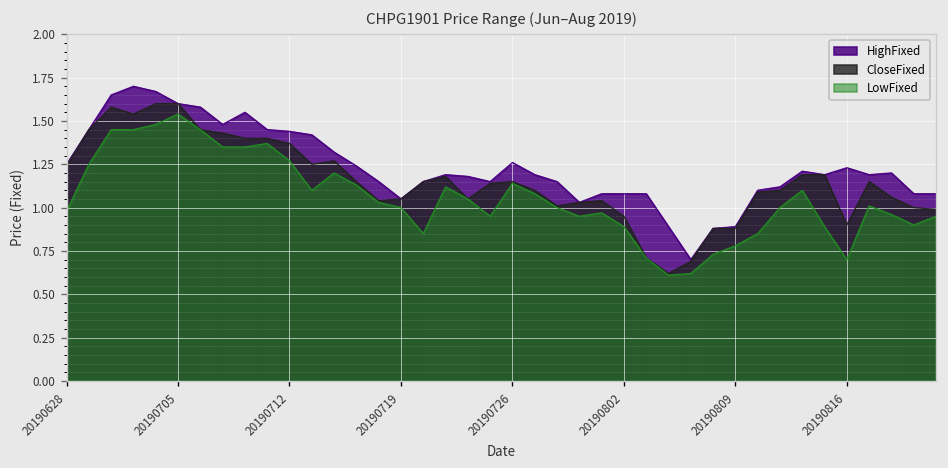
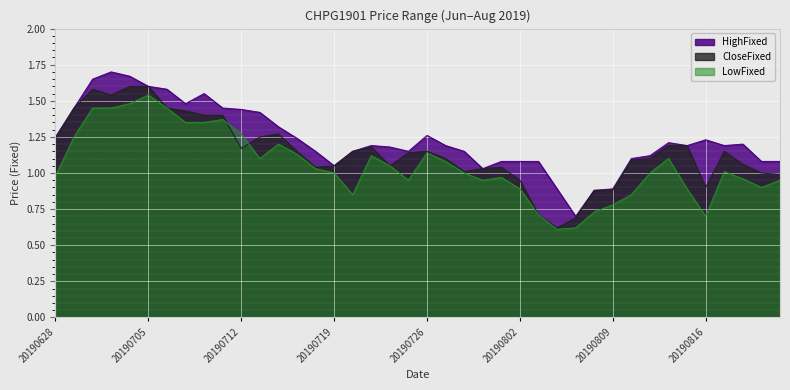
  {
    "HighFixed": {
      "20190712": 1.44,
      "20190726": 1.26,
      "20190802": 1.08,
      "20190816": 1.23
    },
    "CloseFixed": {
-     "20190712": 1.37,
+     "20190712": 1.17,
      "20190802": 0.95,
      "20190816": 0.90
    },
    "LowFixed": {
      "20190628": 0.98,
      "20190705": 1.54,
      "20190712": 1.27,
      "20190719": 1.00,
      "20190802": 0.89,
      "20190809": 0.78,
      "20190816": 0.70
    }
  }
